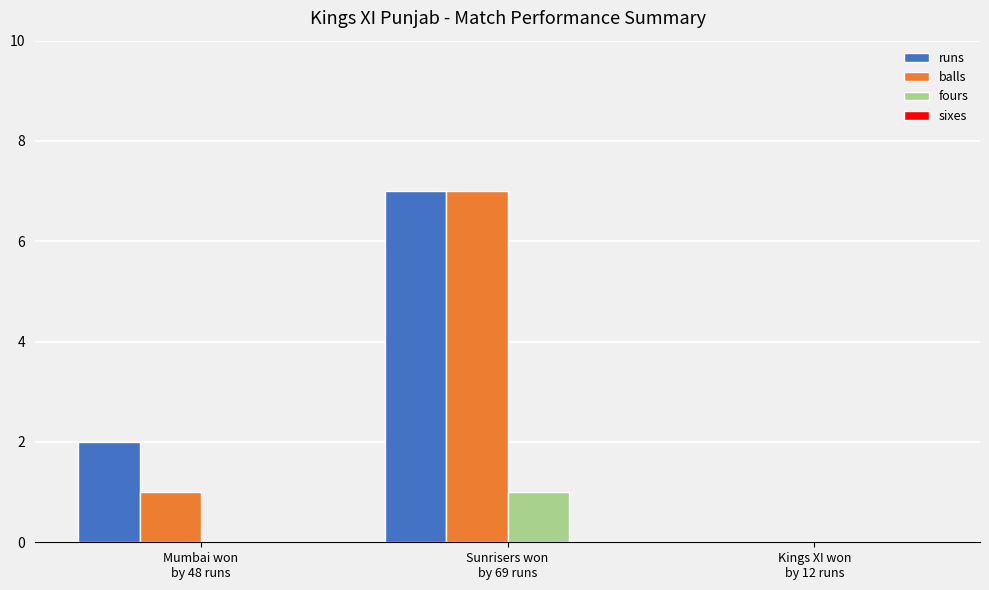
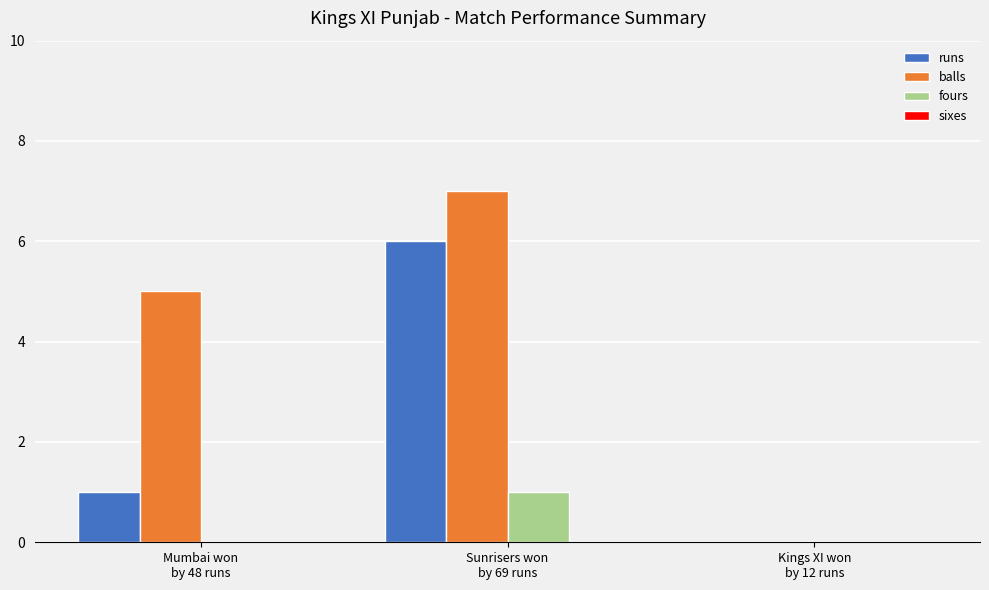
  {
    "runs": {
-     "Mumbai won by 48 runs": 2,
-     "Sunrisers won by 69 runs": 7,
+     "Mumbai won by 48 runs": 1,
+     "Sunrisers won by 69 runs": 6,
      "Kings XI won by 12 runs": 0
    },
    "balls": {
-     "Mumbai won by 48 runs": 1,
+     "Mumbai won by 48 runs": 5,
      "Sunrisers won by 69 runs": 7,
      "Kings XI won by 12 runs": 0
    },
    "fours": {
      "Mumbai won by 48 runs": 0,
      "Sunrisers won by 69 runs": 1,
      "Kings XI won by 12 runs": 0
    },
    "sixes": {
      "Mumbai won by 48 runs": 0,
      "Sunrisers won by 69 runs": 0,
      "Kings XI won by 12 runs": 0
    }
  }
